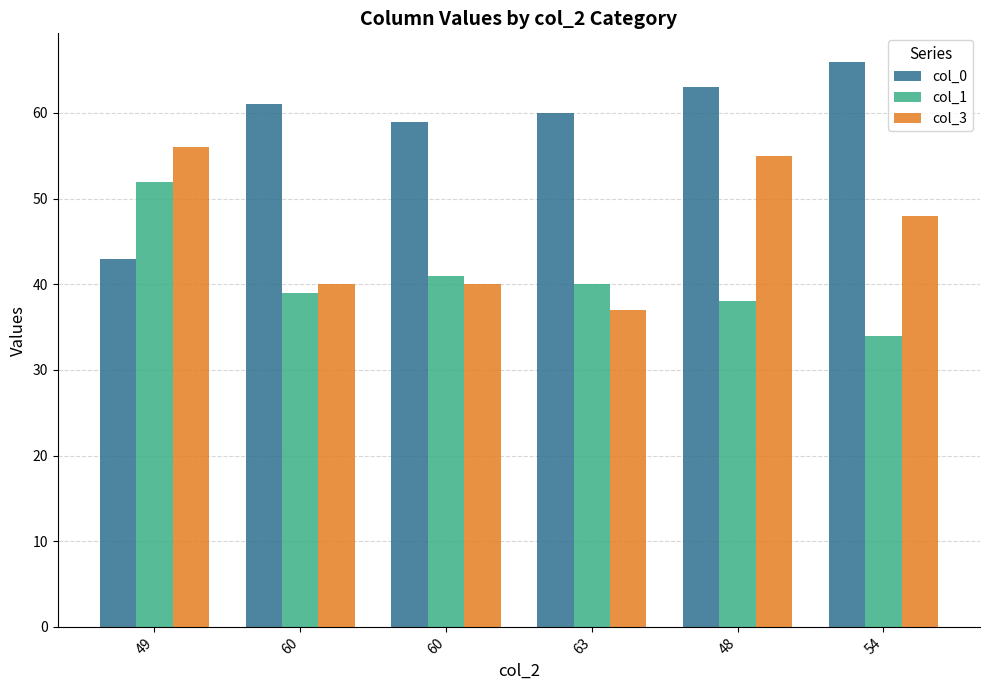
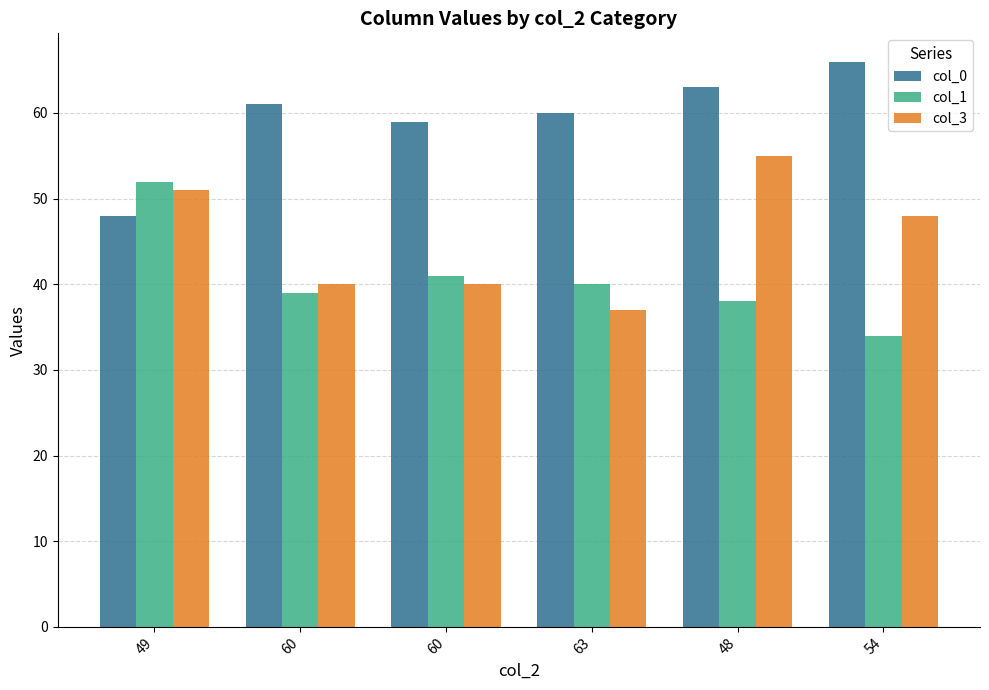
  {
    "col_0": {
-     "49": 43,
+     "49": 48,
      "63": 60,
      "48": 63,
      "54": 66
    },
    "col_1": {
      "49": 52,
      "63": 40,
      "48": 38,
      "54": 34
    },
    "col_3": {
-     "49": 56,
+     "49": 51,
      "63": 37,
      "48": 55,
      "54": 48
    }
  }
